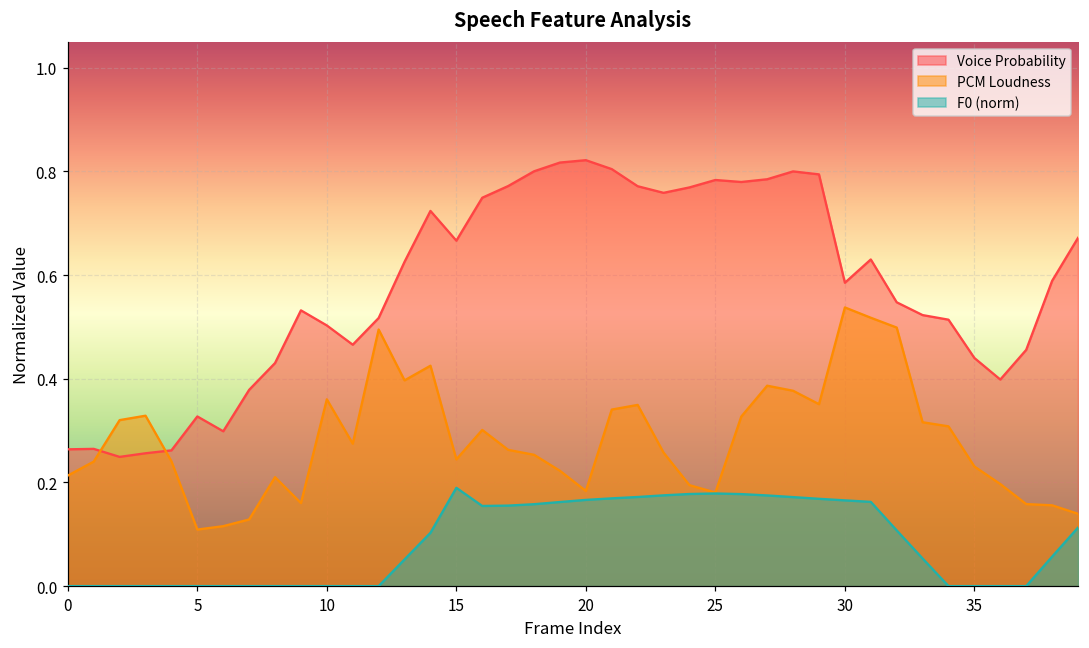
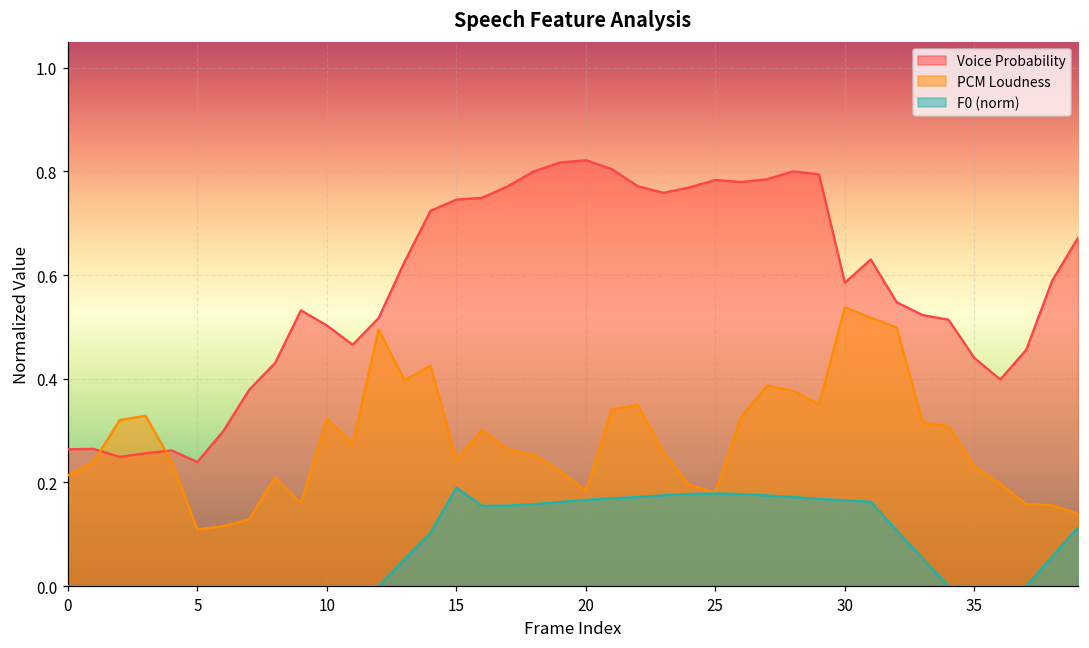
  {
    "Voice Probability": {
      "0": 0.26,
-     "5": 0.33,
+     "5": 0.24,
      "10": 0.50,
-     "15": 0.67,
+     "15": 0.75,
      "20": 0.82,
      "25": 0.78,
      "30": 0.59,
      "35": 0.44
    },
    "PCM Loudness": {
      "0": 0.21,
      "5": 0.11,
-     "10": 0.36,
+     "10": 0.32,
      "15": 0.24,
      "20": 0.18,
      "30": 0.54,
      "35": 0.23
    },
    "F0 (norm)": {
      "0": 0.00,
      "5": 0.00,
      "10": 0.00,
      "15": 0.19,
      "20": 0.17,
      "30": 0.17,
      "35": 0.00
    }
  }
